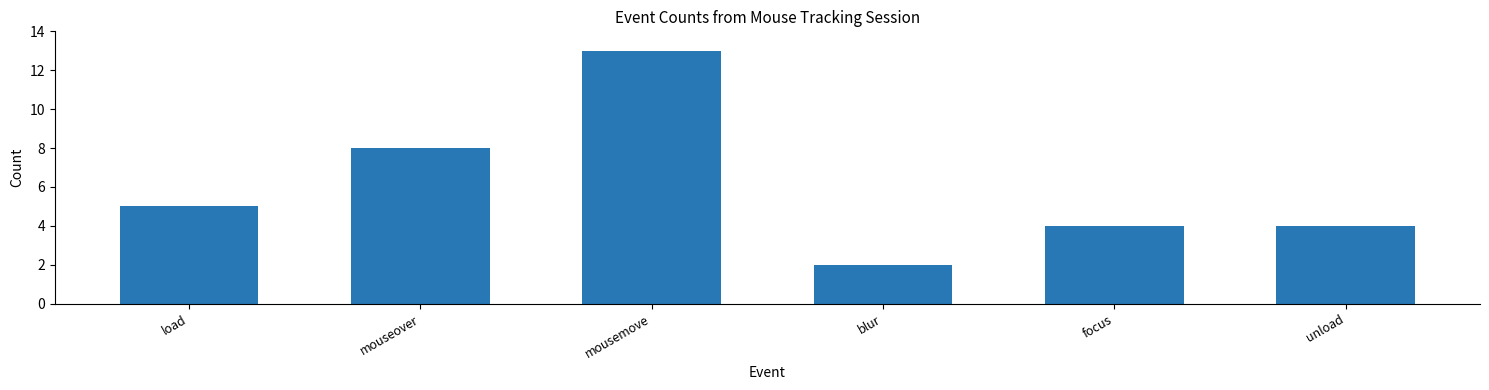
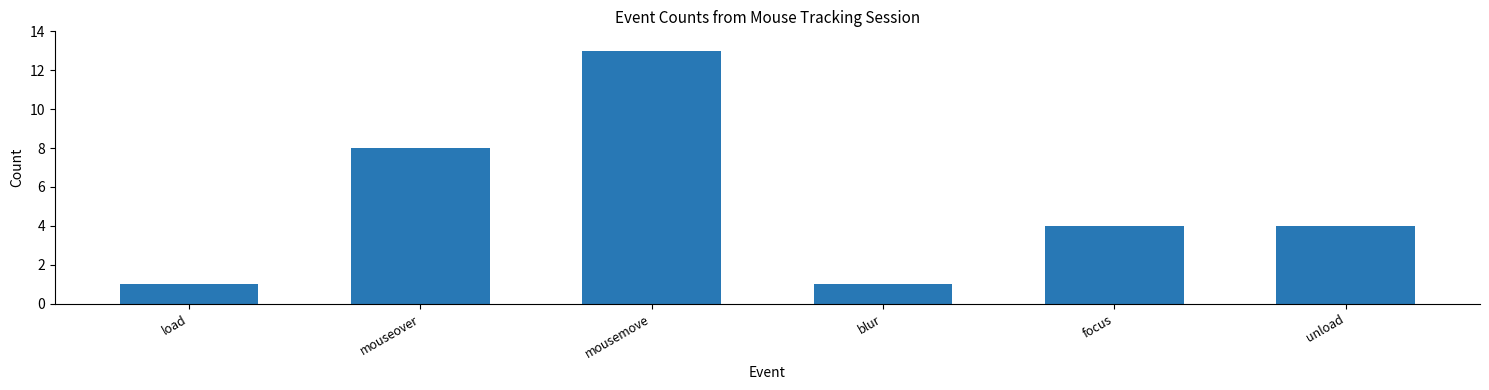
  {
-   "load": 5,
+   "load": 1,
    "mouseover": 8,
    "mousemove": 13,
-   "blur": 2,
+   "blur": 1,
    "focus": 4,
    "unload": 4
  }
